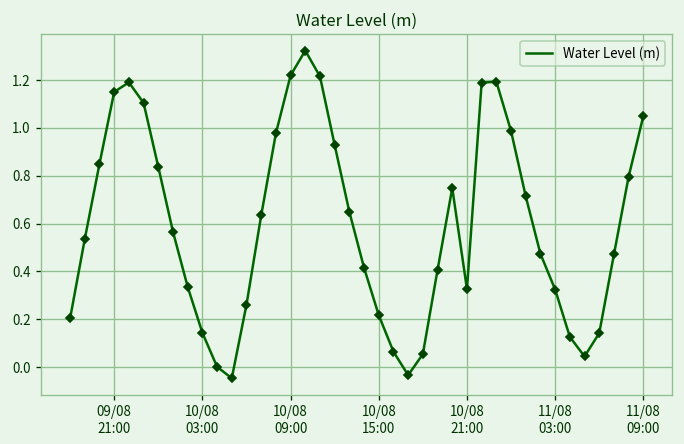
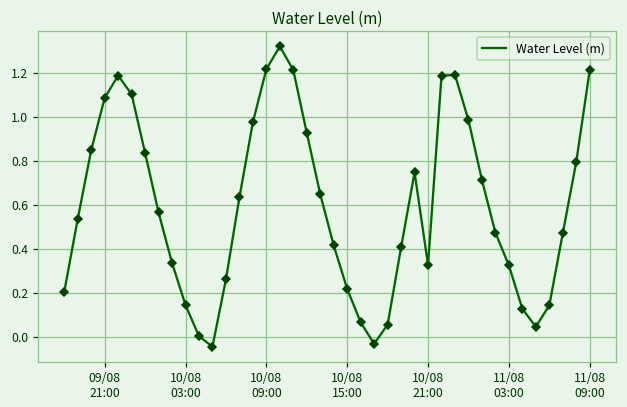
  {
-   "09/08 21:00": 1.15,
+   "09/08 21:00": 1.09,
    "10/08 03:00": 0.14,
    "10/08 09:00": 1.22,
    "10/08 15:00": 0.22,
    "10/08 21:00": 0.33,
    "11/08 03:00": 0.32,
-   "11/08 09:00": 1.05
+   "11/08 09:00": 1.21
  }
